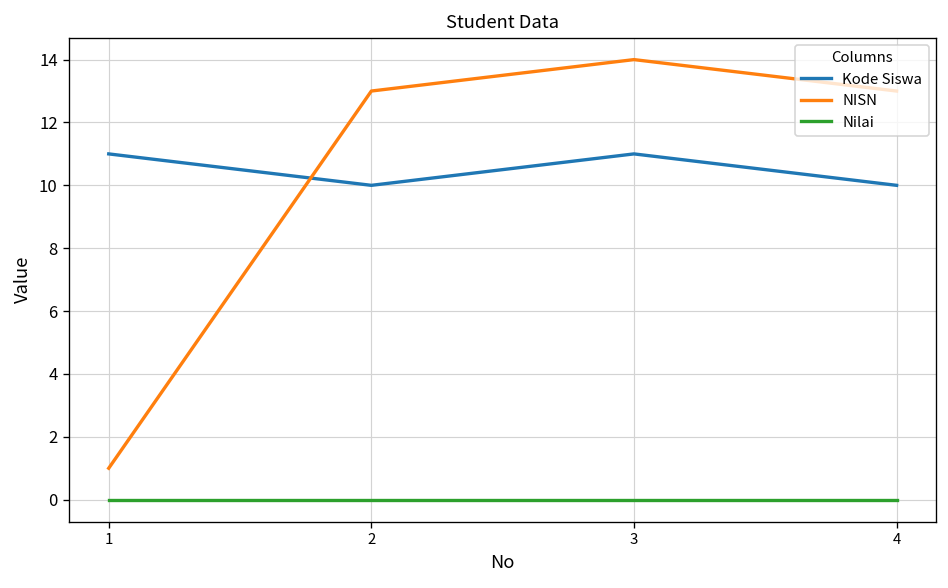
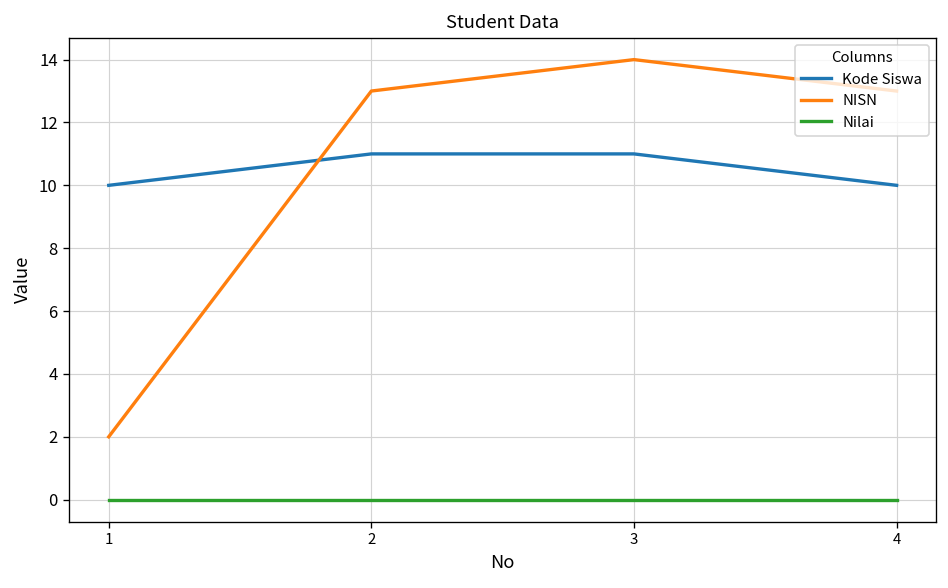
  {
    "Kode Siswa": {
-     "1": 11,
-     "2": 10,
+     "1": 10,
+     "2": 11,
      "3": 11,
      "4": 10
    },
    "NISN": {
-     "1": 1,
+     "1": 2,
      "2": 13,
      "3": 14
    },
    "Nilai": {
      "1": 0,
      "2": 0,
      "3": 0,
      "4": 0
    }
  }
